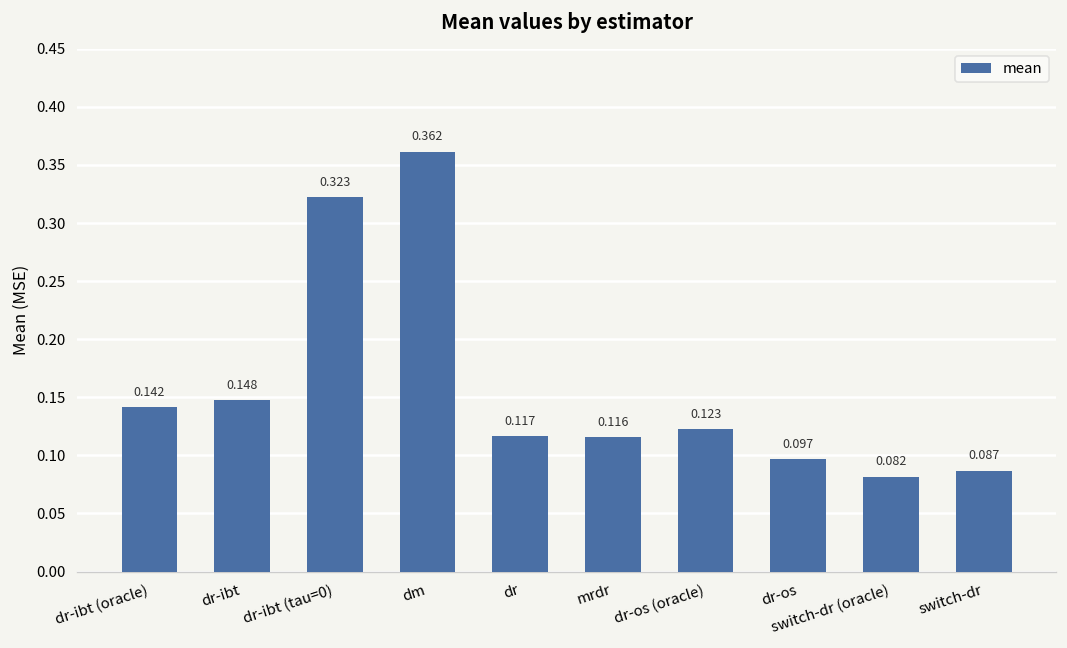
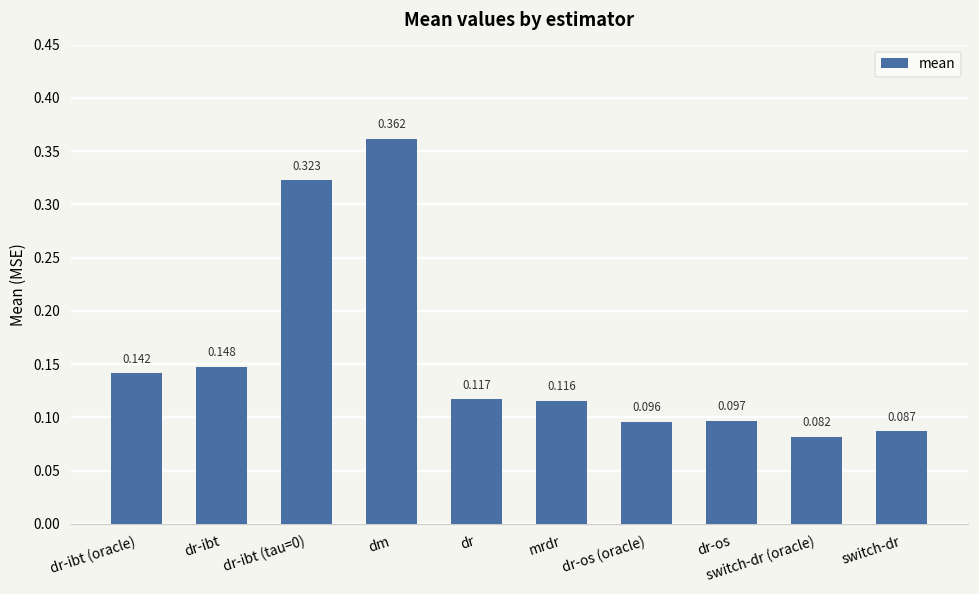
  {
    "dr-ibt (oracle)": 0.142,
    "dr-ibt": 0.148,
    "dr-ibt (tau=0)": 0.323,
    "dm": 0.362,
    "dr": 0.117,
    "mrdr": 0.116,
-   "dr-os (oracle)": 0.123,
+   "dr-os (oracle)": 0.096,
    "dr-os": 0.097,
    "switch-dr (oracle)": 0.082,
    "switch-dr": 0.087
  }
